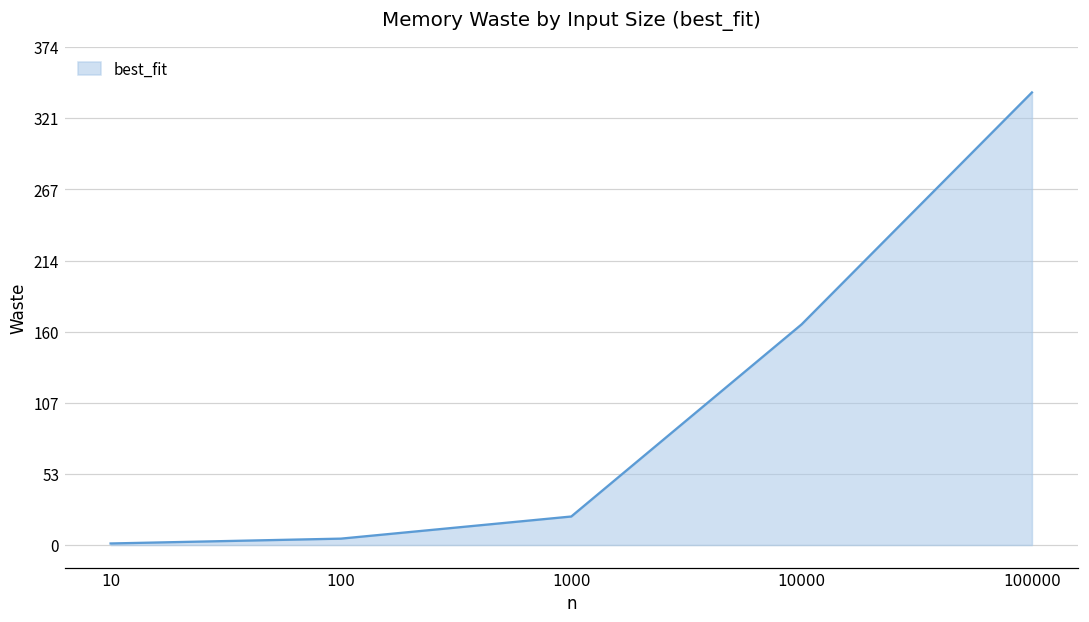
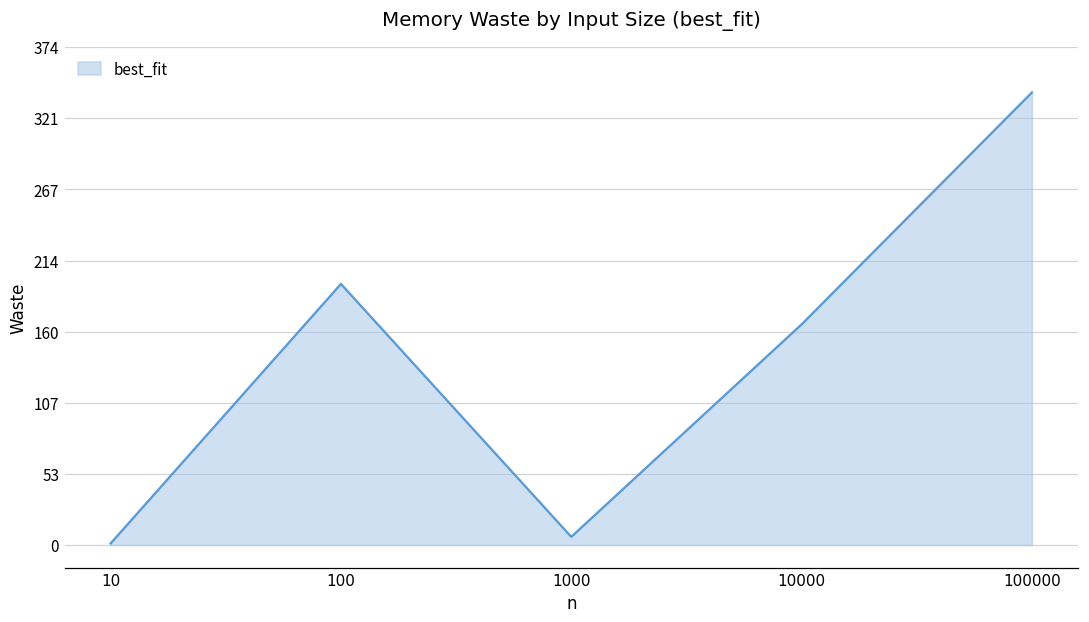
  {
    "10": 1,
-   "100": 5,
-   "1000": 21,
+   "100": 196,
+   "1000": 6,
    "10000": 166,
    "100000": 340
  }
